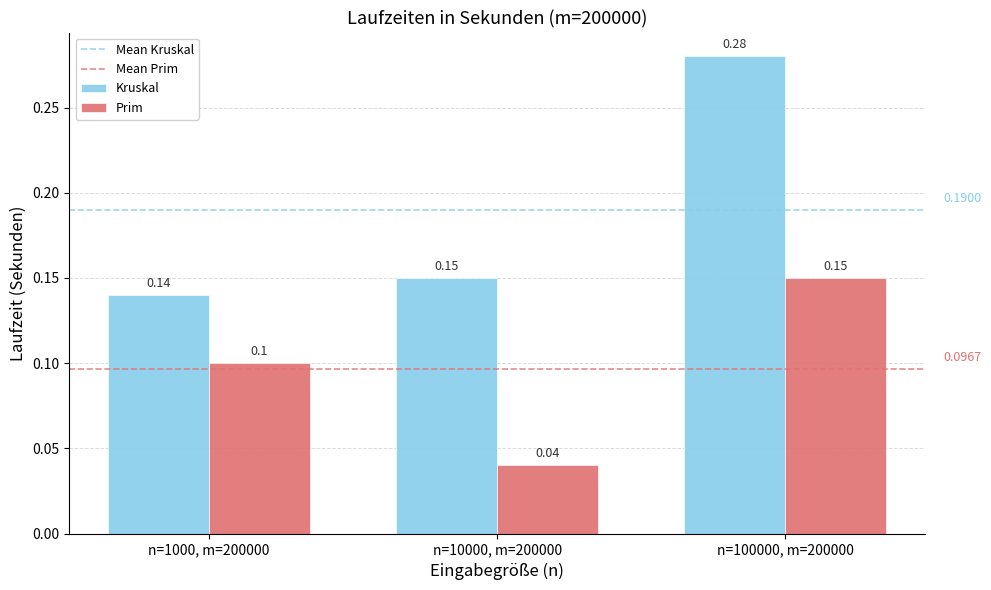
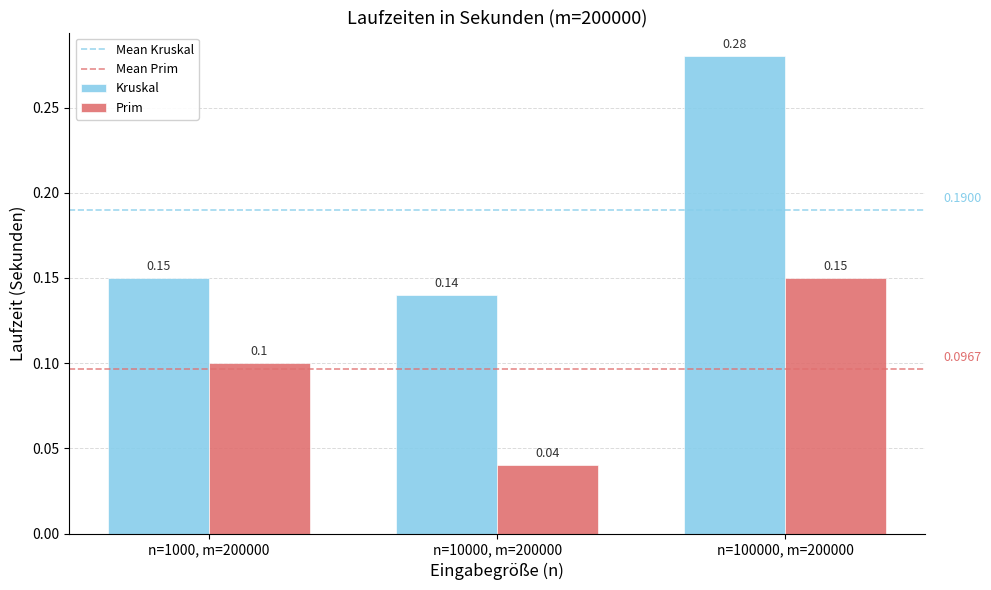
  {
    "Kruskal": {
-     "n=1000, m=200000": 0.14,
-     "n=10000, m=200000": 0.15,
+     "n=1000, m=200000": 0.15,
+     "n=10000, m=200000": 0.14,
      "n=100000, m=200000": 0.28
    },
    "Prim": {
      "n=1000, m=200000": 0.1,
      "n=10000, m=200000": 0.04,
      "n=100000, m=200000": 0.15
    }
  }
